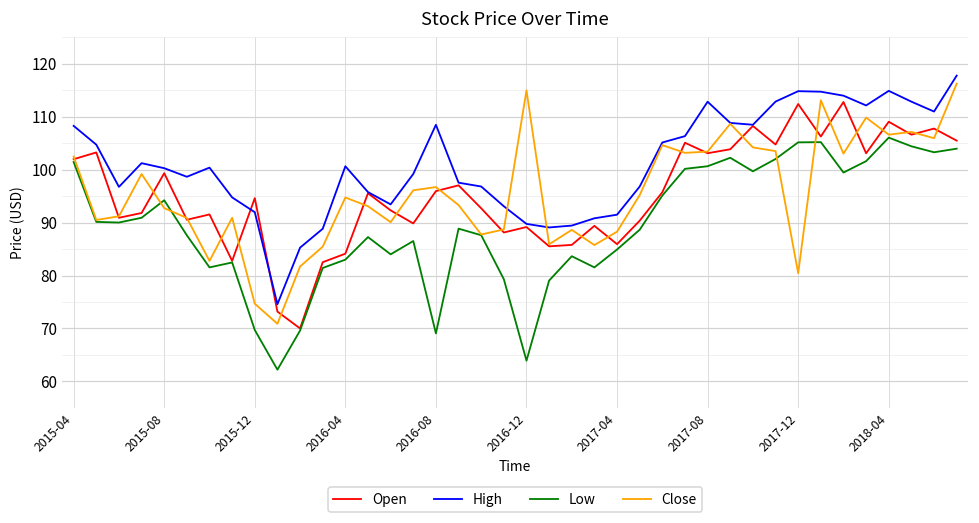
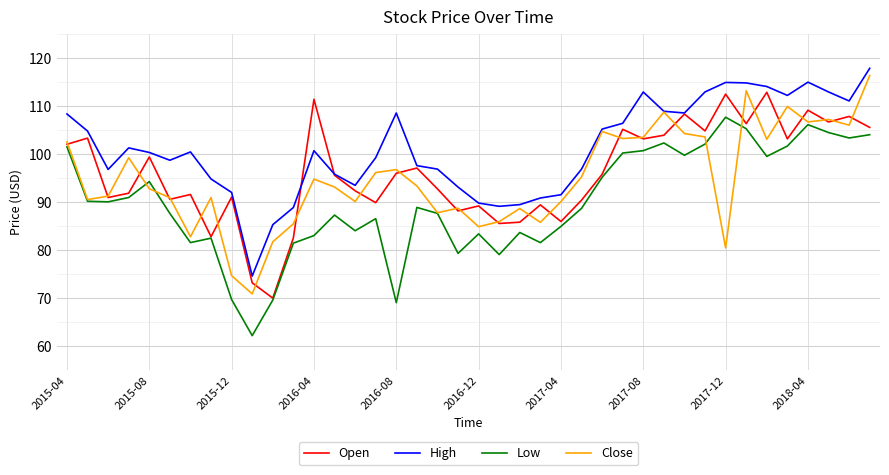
  {
    "Open": {
      "2015-08": 99,
-     "2015-12": 95,
-     "2016-04": 84,
+     "2015-12": 91,
+     "2016-04": 111,
      "2016-08": 96,
      "2016-12": 89,
      "2017-04": 86,
      "2017-12": 112,
      "2018-04": 109
    },
    "High": {
      "2015-04": 108,
      "2015-08": 100,
      "2015-12": 92,
      "2016-04": 101,
      "2016-08": 108,
      "2016-12": 90,
      "2017-04": 92,
      "2017-08": 113,
      "2017-12": 115,
      "2018-04": 115
    },
    "Low": {
      "2015-08": 94,
      "2015-12": 70,
      "2016-04": 83,
      "2016-08": 69,
-     "2016-12": 64,
+     "2016-12": 83,
      "2017-04": 85,
      "2017-08": 101,
-     "2017-12": 105,
+     "2017-12": 108,
      "2018-04": 106
    },
    "Close": {
      "2015-08": 93,
      "2015-12": 75,
      "2016-04": 95,
      "2016-08": 97,
-     "2016-12": 115,
-     "2017-04": 88,
+     "2016-12": 85,
+     "2017-04": 90,
      "2017-12": 80,
      "2018-04": 107
    }
  }
